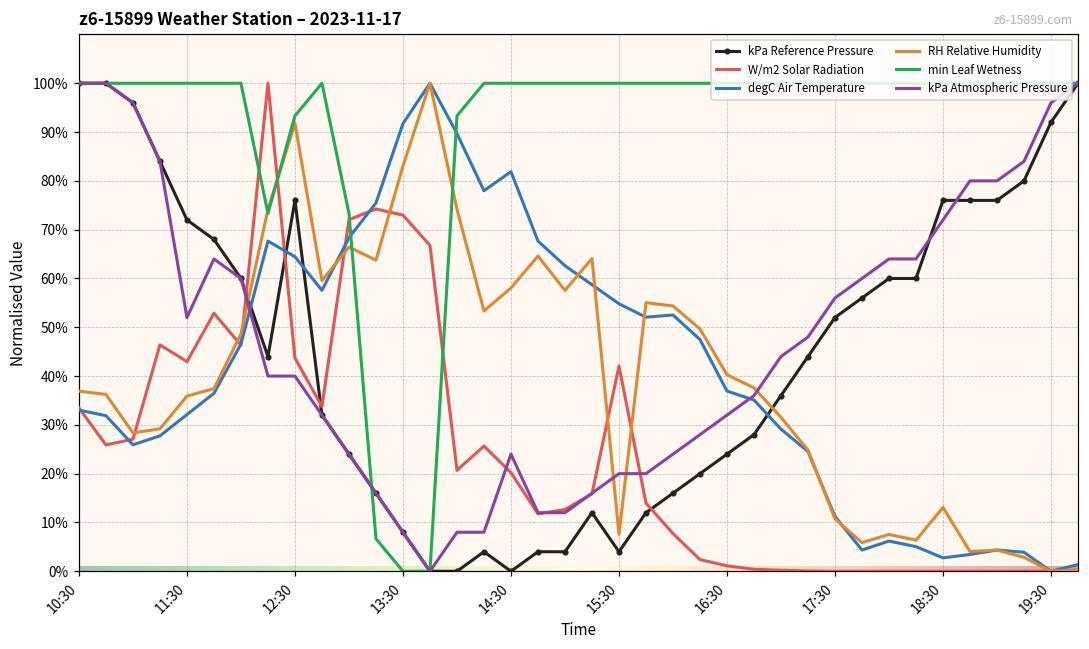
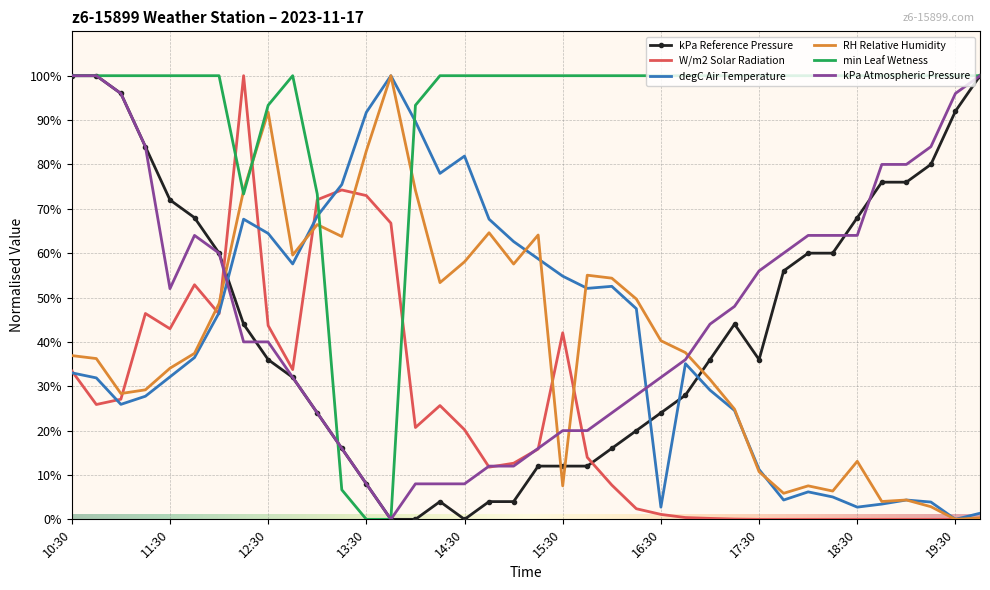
  {
    "kPa Reference Pressure": {
      "11:30": "72%",
-     "12:30": "76%",
+     "12:30": "36%",
      "14:30": "0%",
-     "15:30": "4%",
+     "15:30": "12%",
      "16:30": "24%",
-     "17:30": "52%",
-     "18:30": "76%",
+     "17:30": "36%",
+     "18:30": "68%",
      "19:30": "92%"
    },
    "W/m2 Solar Radiation": {
      "11:30": "43%",
      "12:30": "44%",
      "13:30": "73%",
      "14:30": "20%",
      "15:30": "42%",
      "16:30": "1%",
      "17:30": "0%",
      "18:30": "0%"
    },
    "degC Air Temperature": {
      "11:30": "32%",
      "12:30": "64%",
      "13:30": "92%",
      "14:30": "82%",
      "15:30": "55%",
-     "16:30": "37%",
+     "16:30": "3%",
      "18:30": "3%"
    },
    "RH Relative Humidity": {
      "10:30": "37%",
-     "11:30": "36%",
+     "11:30": "34%",
      "12:30": "92%",
      "13:30": "83%",
      "14:30": "58%",
      "15:30": "8%",
      "16:30": "40%",
      "18:30": "13%"
    },
    "min Leaf Wetness": {
      "11:30": "100%",
      "12:30": "93%",
      "13:30": "0%",
      "14:30": "100%",
      "15:30": "100%"
    },
    "kPa Atmospheric Pressure": {
      "11:30": "52%",
      "12:30": "40%",
-     "14:30": "24%",
+     "14:30": "8%",
      "15:30": "20%",
      "16:30": "32%",
      "17:30": "56%",
-     "18:30": "72%",
+     "18:30": "64%",
      "19:30": "96%"
    }
  }
